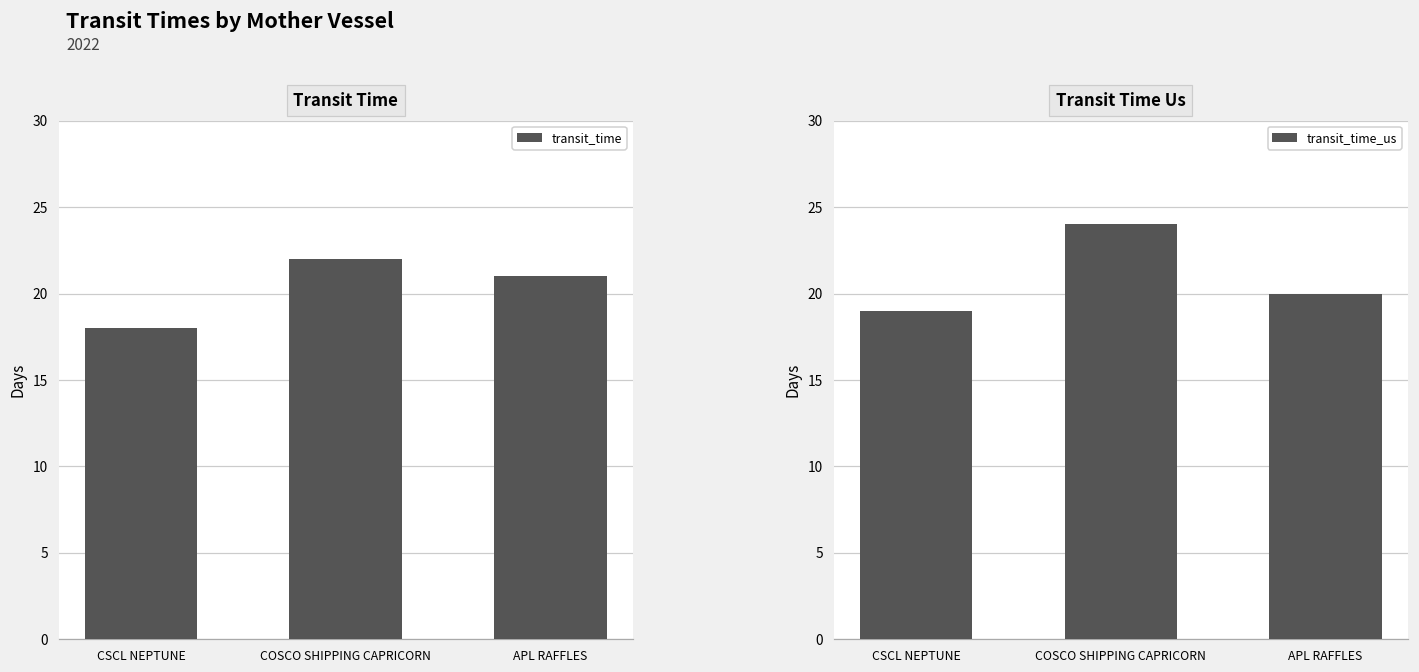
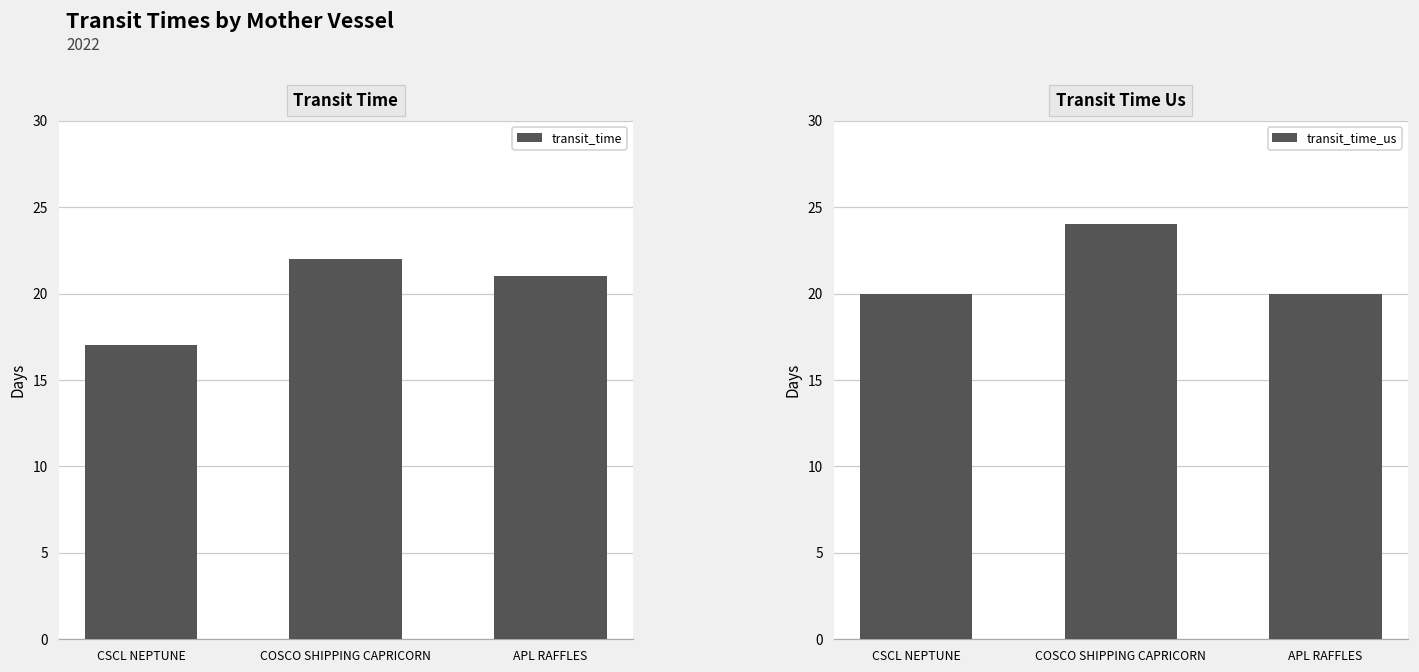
  {
    "Transit Time": {
-     "CSCL NEPTUNE": 18,
+     "CSCL NEPTUNE": 17,
      "COSCO SHIPPING CAPRICORN": 22,
      "APL RAFFLES": 21
    },
    "Transit Time Us": {
-     "CSCL NEPTUNE": 19,
+     "CSCL NEPTUNE": 20,
      "COSCO SHIPPING CAPRICORN": 24,
      "APL RAFFLES": 20
    }
  }
